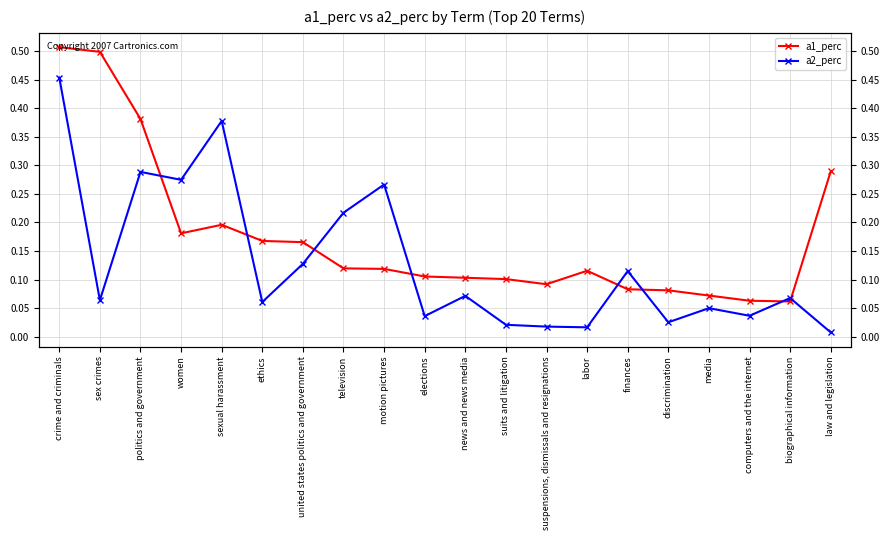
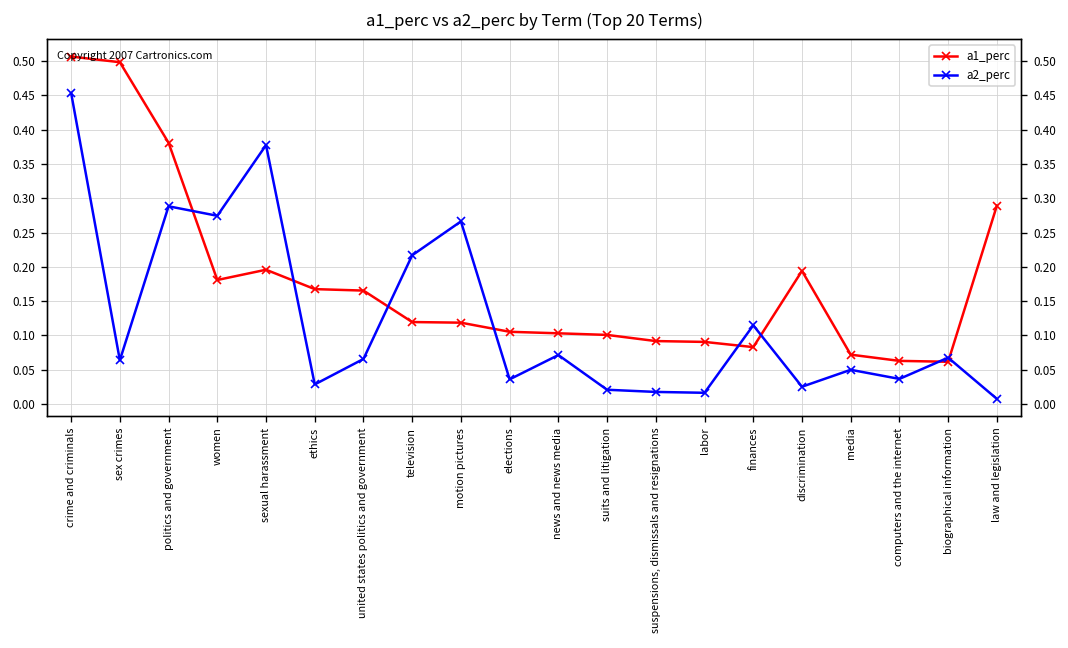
  {
    "a1_perc": {
      "politics and government": 0.38,
      "women": 0.18,
      "sexual harassment": 0.20,
      "ethics": 0.17,
      "united states politics and government": 0.17,
      "television": 0.12,
      "motion pictures": 0.12,
      "elections": 0.11,
      "news and news media": 0.10,
      "suits and litigation": 0.10,
      "suspensions, dismissals and resignations": 0.09,
-     "labor": 0.12,
+     "labor": 0.09,
      "finances": 0.08,
-     "discrimination": 0.08,
+     "discrimination": 0.19,
      "media": 0.07,
      "computers and the internet": 0.06,
      "biographical information": 0.06,
      "law and legislation": 0.29
    },
    "a2_perc": {
      "crime and criminals": 0.45,
      "sex crimes": 0.06,
      "politics and government": 0.29,
      "women": 0.27,
      "sexual harassment": 0.38,
-     "ethics": 0.06,
-     "united states politics and government": 0.13,
+     "ethics": 0.03,
+     "united states politics and government": 0.07,
      "television": 0.22,
      "motion pictures": 0.27,
      "elections": 0.04,
      "news and news media": 0.07,
      "suits and litigation": 0.02,
      "suspensions, dismissals and resignations": 0.02,
      "labor": 0.02,
      "finances": 0.11,
      "discrimination": 0.03,
      "media": 0.05,
      "computers and the internet": 0.04,
      "biographical information": 0.07,
      "law and legislation": 0.01
    }
  }
